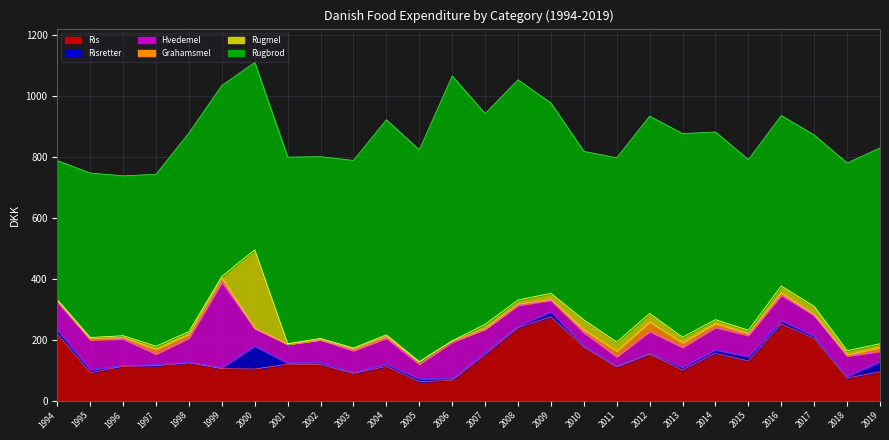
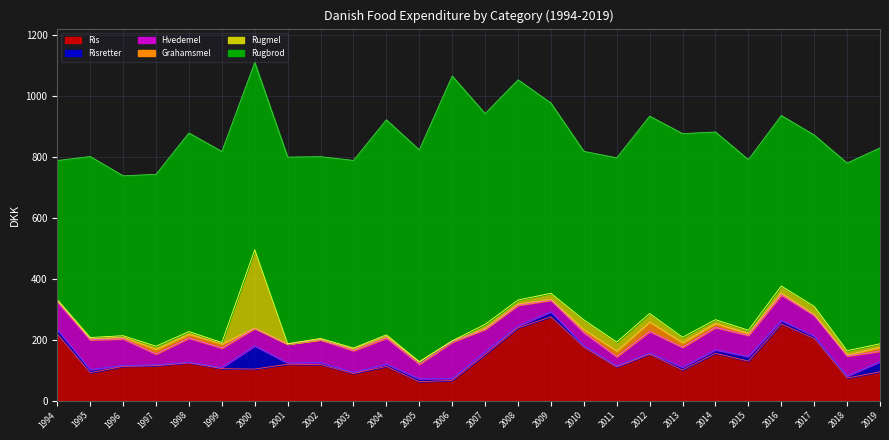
  {
    "Ris": {
      "1994": 220,
      "1995": 90,
      "2000": 100,
      "2005": 60,
      "2007": 150,
      "2009": 280,
      "2013": 100,
      "2014": 160,
      "2015": 130,
      "2016": 250,
      "2019": 90
    },
    "Risretter": {
      "1994": 10,
      "1995": 10,
      "2000": 80,
      "2005": 10,
      "2007": 10,
      "2009": 20,
      "2013": 10,
      "2014": 10,
      "2015": 10,
      "2016": 10,
      "2019": 30
    },
    "Hvedemel": {
      "1997": 40,
      "1998": 80,
-     "1999": 280,
+     "1999": 60,
      "2010": 40,
      "2011": 30,
      "2012": 70,
      "2013": 70,
      "2014": 70,
      "2019": 30
    },
    "Grahamsmel": {
      "1997": 20,
      "2010": 10,
      "2011": 20,
      "2012": 30,
      "2013": 10,
      "2014": 10,
      "2019": 10
    },
    "Rugmel": {
      "1997": 10,
      "2000": 260,
      "2007": 10,
      "2008": 10,
      "2009": 20,
      "2010": 30,
      "2011": 30,
      "2012": 30,
      "2013": 20,
      "2014": 10,
      "2015": 10,
      "2016": 20,
      "2017": 30,
      "2018": 10,
      "2019": 10
    },
    "Rugbrod": {
      "1994": 460,
-     "1995": 540,
+     "1995": 590,
      "1996": 520,
      "1997": 560,
      "1998": 650,
      "1999": 630,
      "2000": 610,
      "2001": 610,
      "2002": 600,
      "2003": 620,
      "2004": 710,
      "2005": 690,
      "2006": 870,
      "2007": 690,
      "2008": 720,
      "2009": 620,
      "2010": 550,
      "2011": 600,
      "2012": 650,
      "2013": 670,
      "2014": 620,
      "2015": 560,
      "2016": 560,
      "2017": 560,
      "2018": 620,
      "2019": 640
    }
  }
